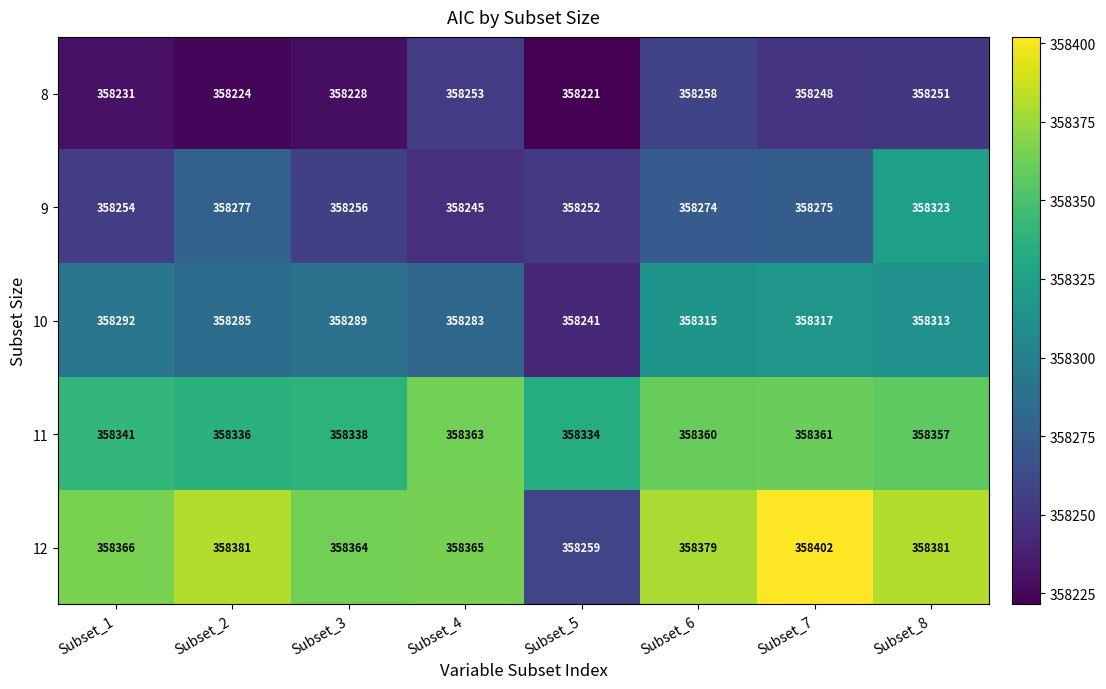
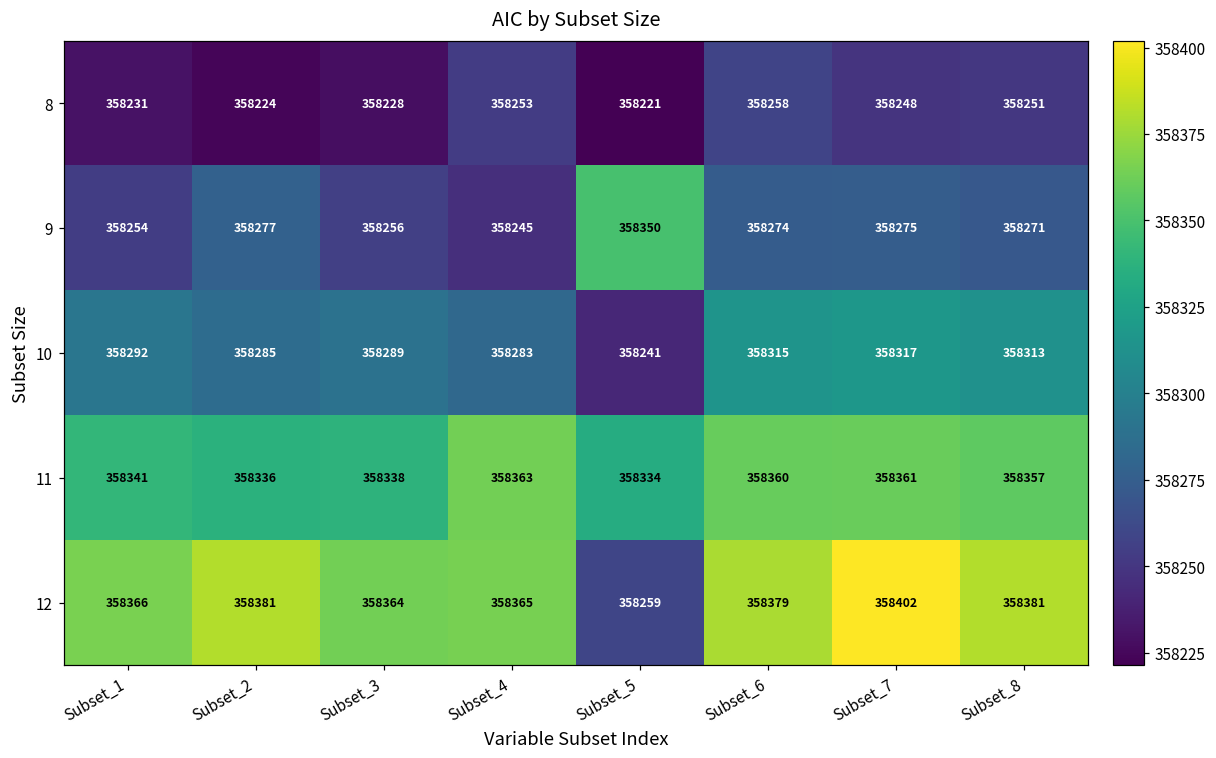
  {
    "8": {
      "Subset_1": 358231,
      "Subset_2": 358224,
      "Subset_3": 358228,
      "Subset_4": 358253,
      "Subset_5": 358221,
      "Subset_6": 358258,
      "Subset_7": 358248,
      "Subset_8": 358251
    },
    "9": {
      "Subset_1": 358254,
      "Subset_2": 358277,
      "Subset_3": 358256,
      "Subset_4": 358245,
-     "Subset_5": 358252,
+     "Subset_5": 358350,
      "Subset_6": 358274,
      "Subset_7": 358275,
-     "Subset_8": 358323
+     "Subset_8": 358271
    },
    "10": {
      "Subset_1": 358292,
      "Subset_2": 358285,
      "Subset_3": 358289,
      "Subset_4": 358283,
      "Subset_5": 358241,
      "Subset_6": 358315,
      "Subset_7": 358317,
      "Subset_8": 358313
    },
    "11": {
      "Subset_1": 358341,
      "Subset_2": 358336,
      "Subset_3": 358338,
      "Subset_4": 358363,
      "Subset_5": 358334,
      "Subset_6": 358360,
      "Subset_7": 358361,
      "Subset_8": 358357
    },
    "12": {
      "Subset_1": 358366,
      "Subset_2": 358381,
      "Subset_3": 358364,
      "Subset_4": 358365,
      "Subset_5": 358259,
      "Subset_6": 358379,
      "Subset_7": 358402,
      "Subset_8": 358381
    }
  }
